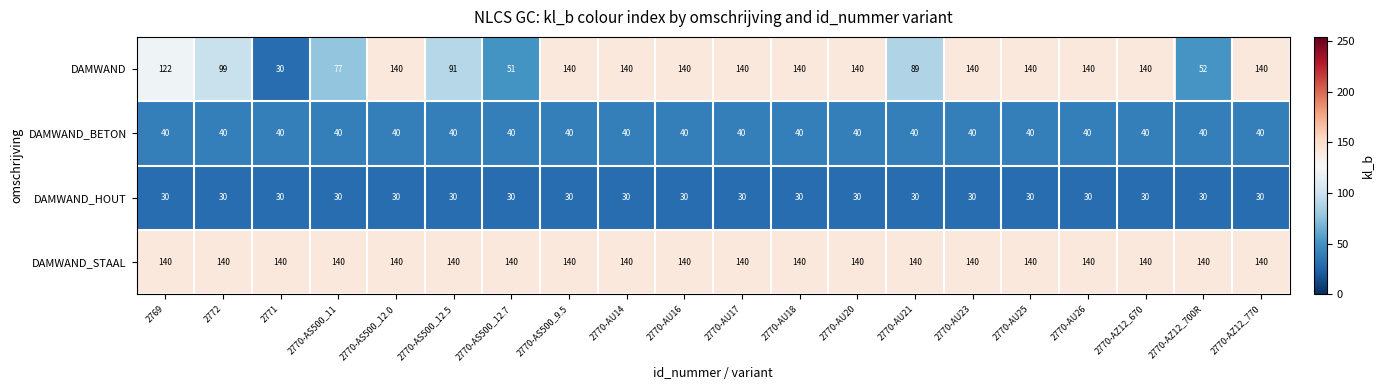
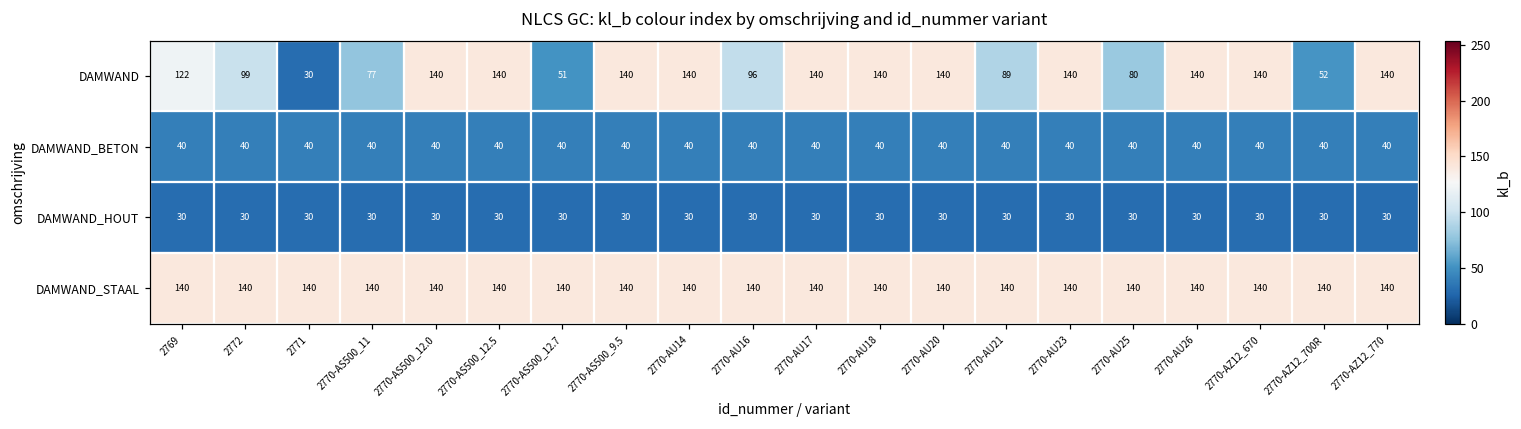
  {
    "DAMWAND": {
      "2769": 122,
      "2772": 99,
      "2771": 30,
      "2770-AS500_11": 77,
      "2770-AS500_12.0": 140,
-     "2770-AS500_12.5": 91,
+     "2770-AS500_12.5": 140,
      "2770-AS500_12.7": 51,
      "2770-AS500_9.5": 140,
      "2770-AU14": 140,
-     "2770-AU16": 140,
+     "2770-AU16": 96,
      "2770-AU17": 140,
      "2770-AU18": 140,
      "2770-AU20": 140,
      "2770-AU21": 89,
      "2770-AU23": 140,
-     "2770-AU25": 140,
+     "2770-AU25": 80,
      "2770-AU26": 140,
      "2770-AZ12_670": 140,
      "2770-AZ12_700R": 52,
      "2770-AZ12_770": 140
    },
    "DAMWAND_BETON": {
      "2769": 40,
      "2772": 40,
      "2771": 40,
      "2770-AS500_11": 40,
      "2770-AS500_12.0": 40,
      "2770-AS500_12.5": 40,
      "2770-AS500_12.7": 40,
      "2770-AS500_9.5": 40,
      "2770-AU14": 40,
      "2770-AU16": 40,
      "2770-AU17": 40,
      "2770-AU18": 40,
      "2770-AU20": 40,
      "2770-AU21": 40,
      "2770-AU23": 40,
      "2770-AU25": 40,
      "2770-AU26": 40,
      "2770-AZ12_670": 40,
      "2770-AZ12_700R": 40,
      "2770-AZ12_770": 40
    },
    "DAMWAND_HOUT": {
      "2769": 30,
      "2772": 30,
      "2771": 30,
      "2770-AS500_11": 30,
      "2770-AS500_12.0": 30,
      "2770-AS500_12.5": 30,
      "2770-AS500_12.7": 30,
      "2770-AS500_9.5": 30,
      "2770-AU14": 30,
      "2770-AU16": 30,
      "2770-AU17": 30,
      "2770-AU18": 30,
      "2770-AU20": 30,
      "2770-AU21": 30,
      "2770-AU23": 30,
      "2770-AU25": 30,
      "2770-AU26": 30,
      "2770-AZ12_670": 30,
      "2770-AZ12_700R": 30,
      "2770-AZ12_770": 30
    },
    "DAMWAND_STAAL": {
      "2769": 140,
      "2772": 140,
      "2771": 140,
      "2770-AS500_11": 140,
      "2770-AS500_12.0": 140,
      "2770-AS500_12.5": 140,
      "2770-AS500_12.7": 140,
      "2770-AS500_9.5": 140,
      "2770-AU14": 140,
      "2770-AU16": 140,
      "2770-AU17": 140,
      "2770-AU18": 140,
      "2770-AU20": 140,
      "2770-AU21": 140,
      "2770-AU23": 140,
      "2770-AU25": 140,
      "2770-AU26": 140,
      "2770-AZ12_670": 140,
      "2770-AZ12_700R": 140,
      "2770-AZ12_770": 140
    }
  }
